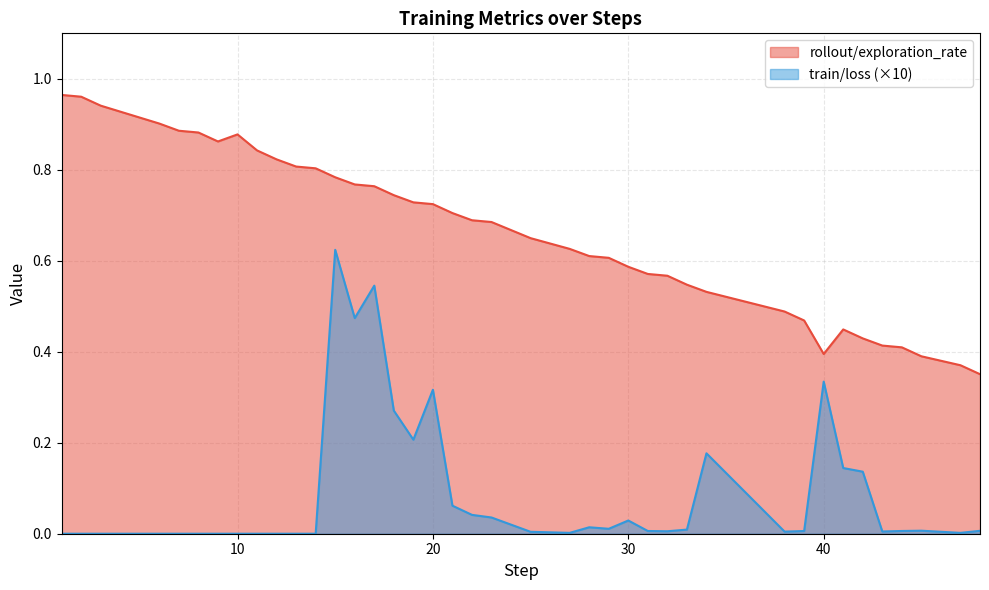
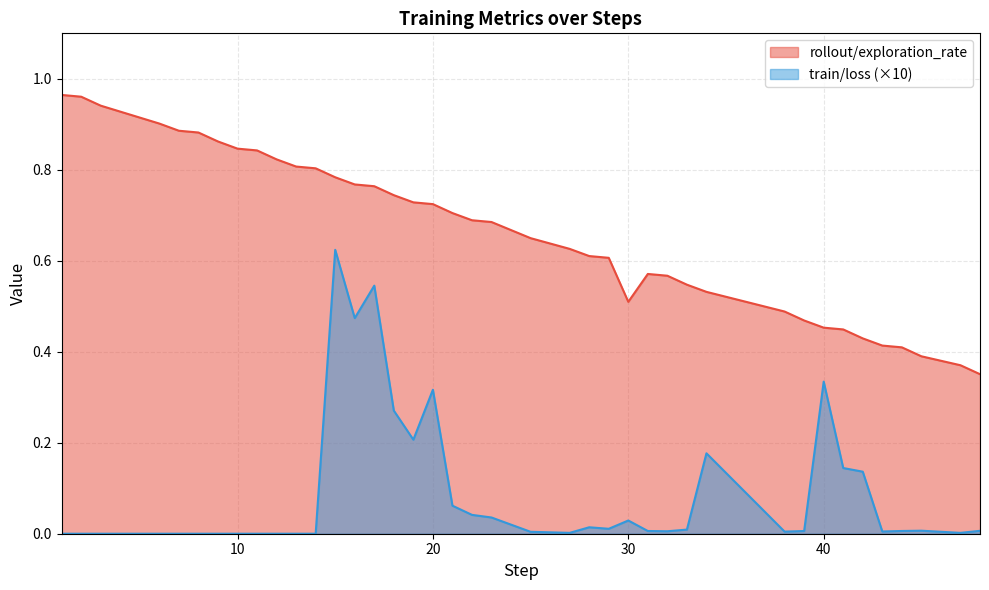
  {
    "rollout/exploration_rate": {
-     "10": 0.88,
+     "10": 0.85,
      "20": 0.72,
-     "30": 0.59,
-     "40": 0.40
+     "30": 0.51,
+     "40": 0.45
    },
    "train/loss (×10)": {
      "10": 0.00,
      "20": 0.32,
      "30": 0.03,
      "40": 0.33
    }
  }
